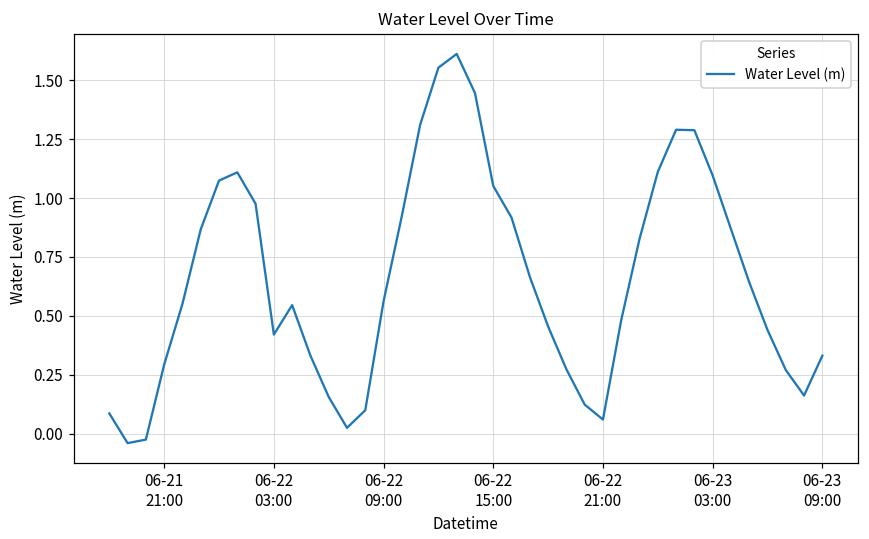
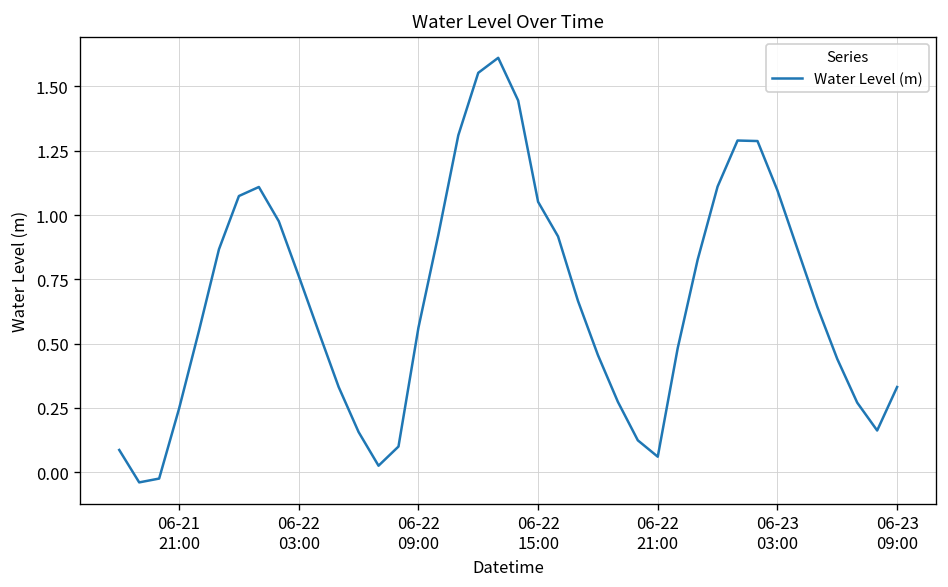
  {
-   "06-21 21:00": 0.29,
-   "06-22 03:00": 0.42,
+   "06-21 21:00": 0.25,
+   "06-22 03:00": 0.76,
    "06-22 09:00": 0.56,
    "06-22 15:00": 1.05,
    "06-22 21:00": 0.06,
    "06-23 03:00": 1.10,
    "06-23 09:00": 0.33
  }
